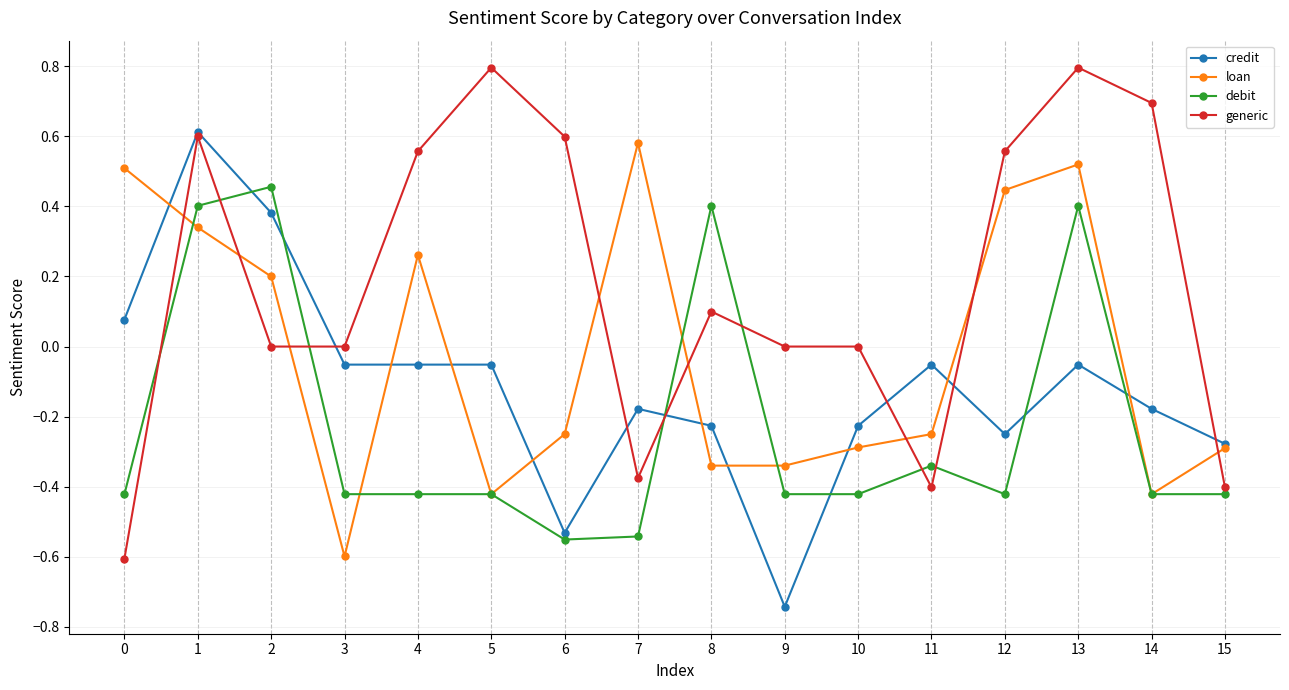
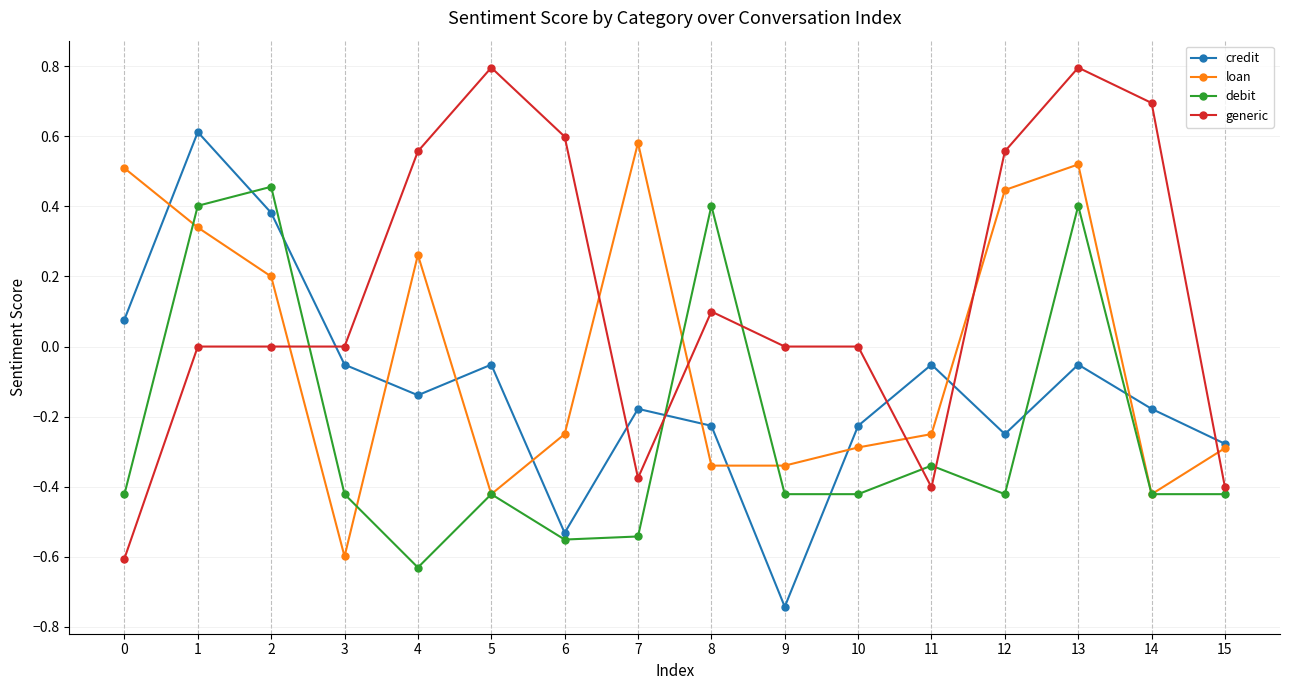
  {
    "credit": {
      "0": 0.08,
      "1": 0.61,
      "2": 0.38,
      "3": -0.05,
-     "4": -0.05,
+     "4": -0.14,
      "5": -0.05,
      "6": -0.53,
      "7": -0.18,
      "8": -0.23,
      "9": -0.74,
      "10": -0.23,
      "11": -0.05,
      "12": -0.25,
      "13": -0.05,
      "14": -0.18,
      "15": -0.28
    },
    "loan": {
      "0": 0.51,
      "1": 0.34,
      "2": 0.20,
      "3": -0.60,
      "4": 0.26,
      "6": -0.25,
      "7": 0.58,
      "8": -0.34,
      "9": -0.34,
      "10": -0.29,
      "11": -0.25,
      "12": 0.45,
      "13": 0.52,
      "15": -0.29
    },
    "debit": {
      "0": -0.42,
      "1": 0.40,
      "2": 0.46,
      "3": -0.42,
-     "4": -0.42,
+     "4": -0.63,
      "6": -0.55,
      "7": -0.54,
      "8": 0.40,
      "9": -0.42,
      "10": -0.42,
      "11": -0.34,
      "12": -0.42,
      "13": 0.40,
      "15": -0.42
    },
    "generic": {
      "0": -0.6,
-     "1": 0.6,
+     "1": 0.0,
      "2": 0.0,
      "3": 0.0,
      "4": 0.56,
      "5": 0.8,
      "6": 0.6,
      "7": -0.38,
      "8": 0.1,
      "9": 0.0,
      "10": 0.0,
      "11": -0.4,
      "12": 0.56,
      "13": 0.8,
      "14": 0.7,
      "15": -0.4
    }
  }
